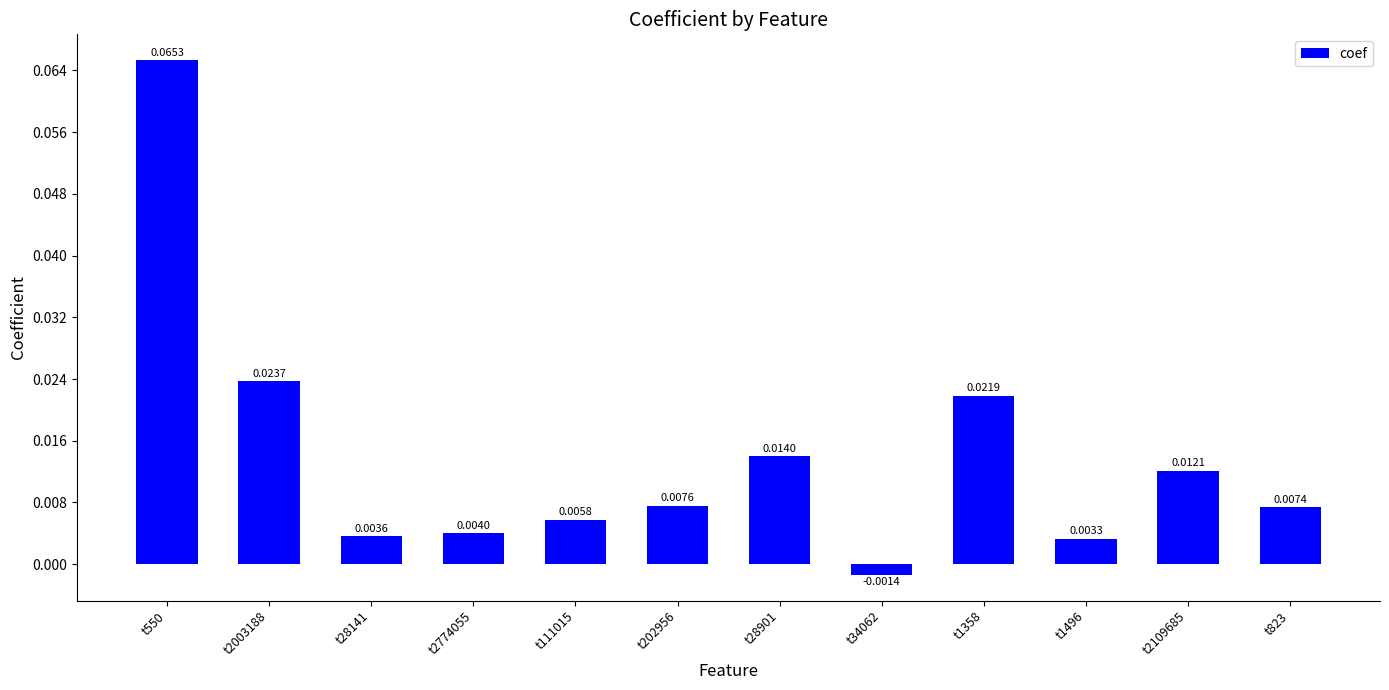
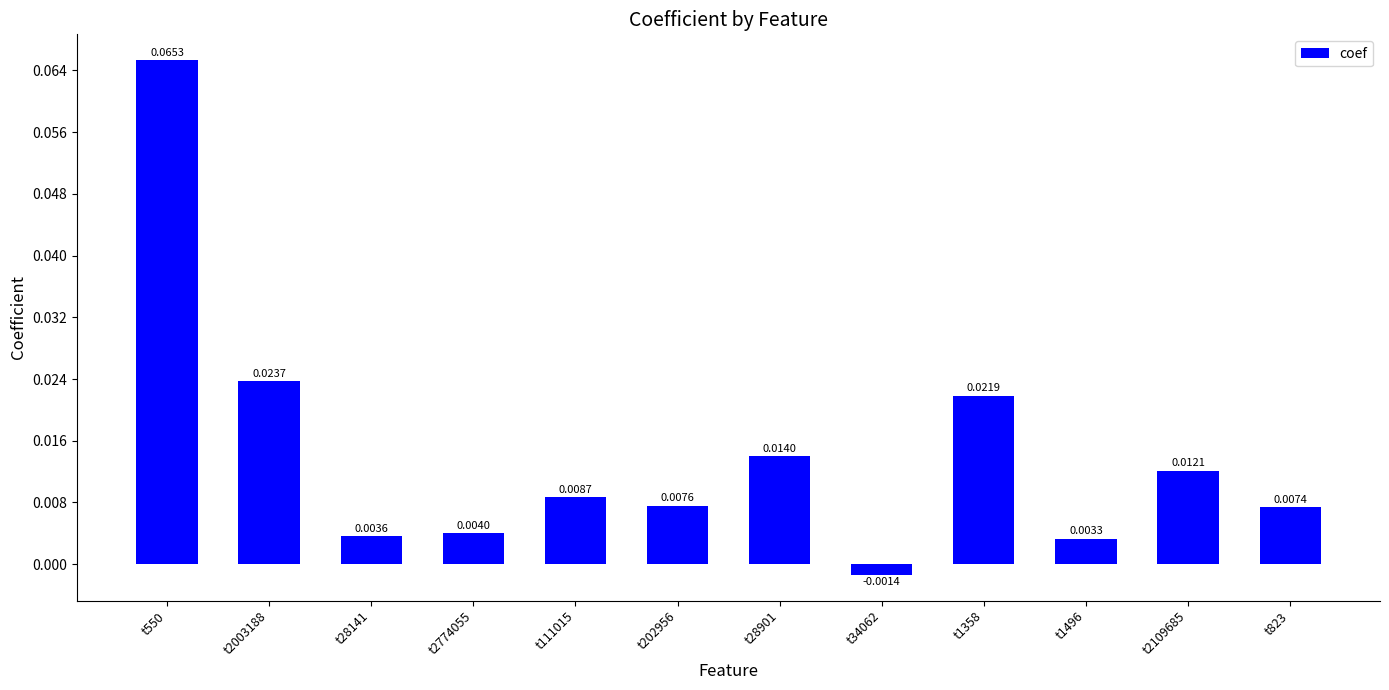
  {
    "t550": 0.0653,
    "t2003188": 0.0237,
    "t28141": 0.0036,
    "t2774055": 0.0040,
-   "t111015": 0.0058,
+   "t111015": 0.0087,
    "t202956": 0.0076,
    "t28901": 0.0140,
    "t34062": -0.0014,
    "t1358": 0.0219,
    "t1496": 0.0033,
    "t2109685": 0.0121,
    "t823": 0.0074
  }
